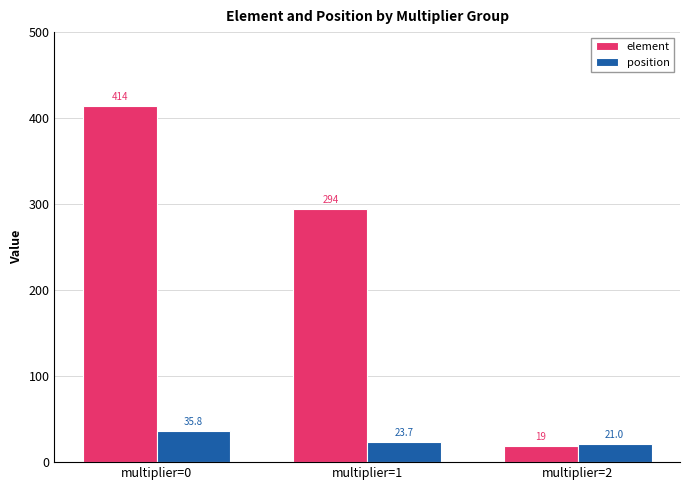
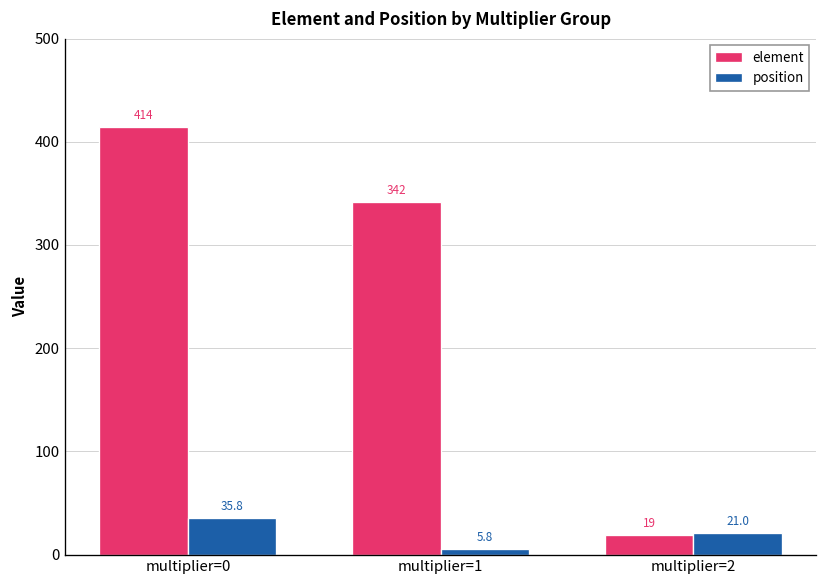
  {
    "element": {
      "multiplier=0": 414,
-     "multiplier=1": 294,
+     "multiplier=1": 342,
      "multiplier=2": 19
    },
    "position": {
      "multiplier=0": 35.8,
-     "multiplier=1": 23.7,
+     "multiplier=1": 5.8,
      "multiplier=2": 21.0
    }
  }
